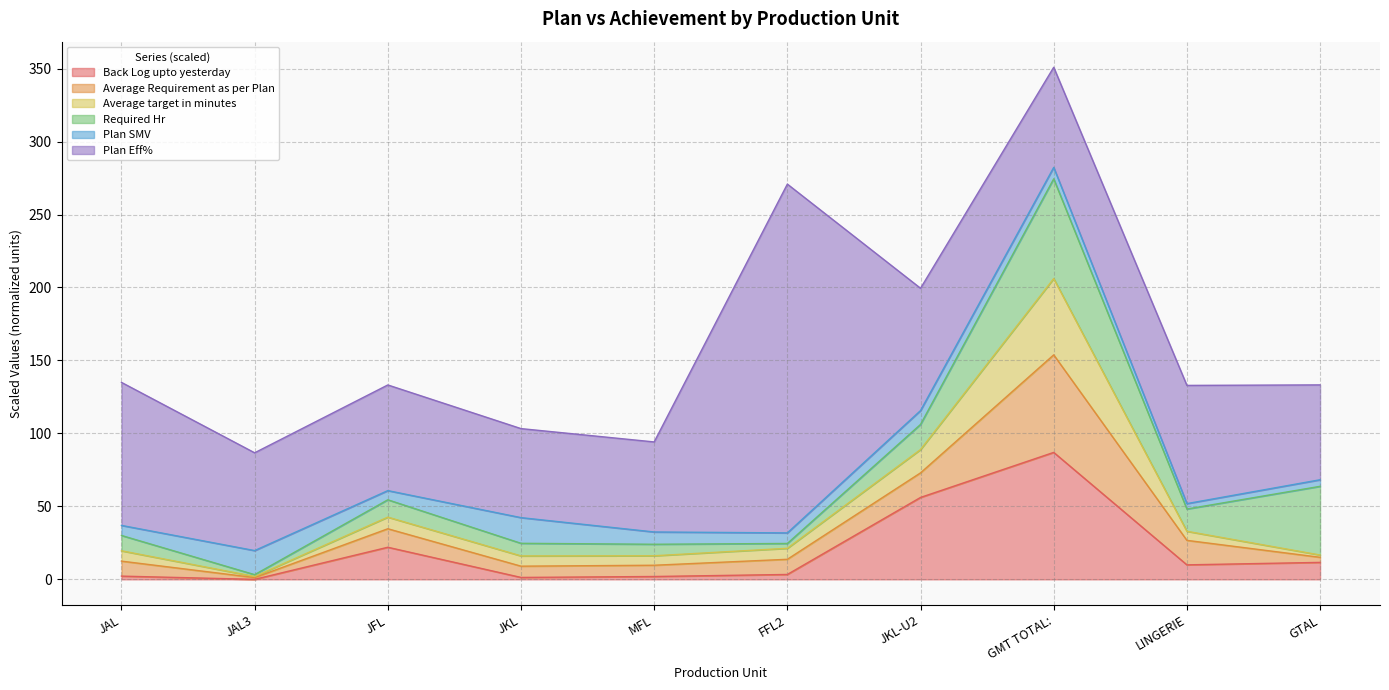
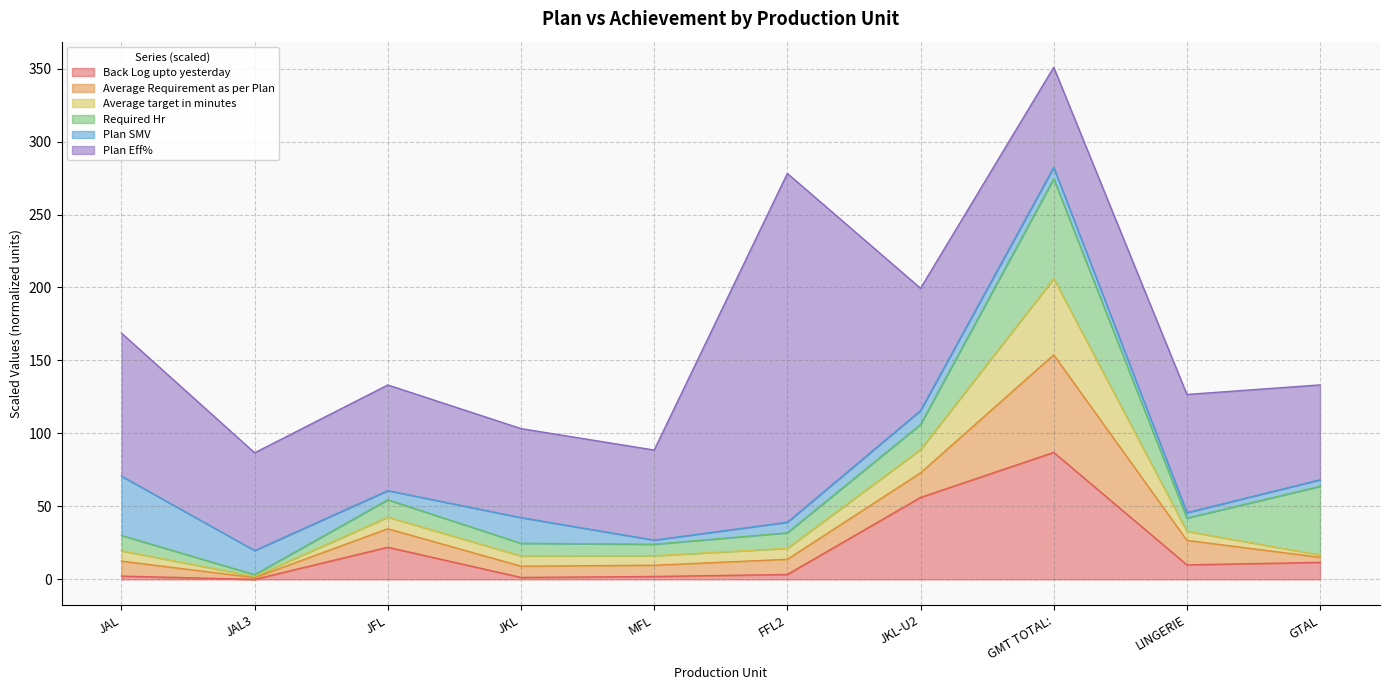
  {
    "Required Hr": {
      "JAL": 11,
      "JFL": 12,
      "JKL": 9,
      "MFL": 8,
-     "FFL2": 3,
+     "FFL2": 11,
      "JKL-U2": 17,
      "GMT TOTAL:": 68,
-     "LINGERIE": 15,
+     "LINGERIE": 9,
      "GTAL": 47
    },
    "Plan SMV": {
-     "JAL": 7,
+     "JAL": 41,
      "JAL3": 17,
      "JFL": 6,
      "JKL": 18,
-     "MFL": 8,
+     "MFL": 3,
      "FFL2": 7,
      "JKL-U2": 9,
      "GMT TOTAL:": 8,
      "LINGERIE": 4,
      "GTAL": 5
    },
    "Plan Eff%": {
      "JAL": 98,
      "JAL3": 67,
      "JFL": 72,
      "JKL": 61,
      "MFL": 62,
      "FFL2": 239,
      "JKL-U2": 84,
      "GMT TOTAL:": 69,
      "LINGERIE": 81,
      "GTAL": 65
    }
  }
